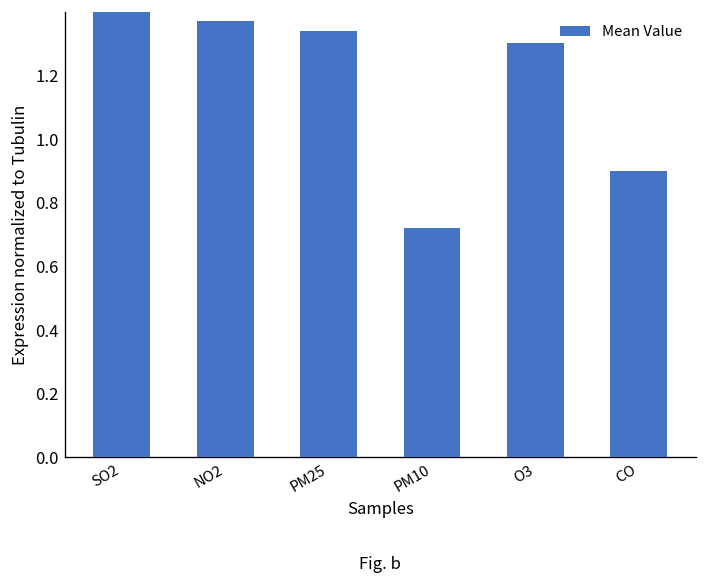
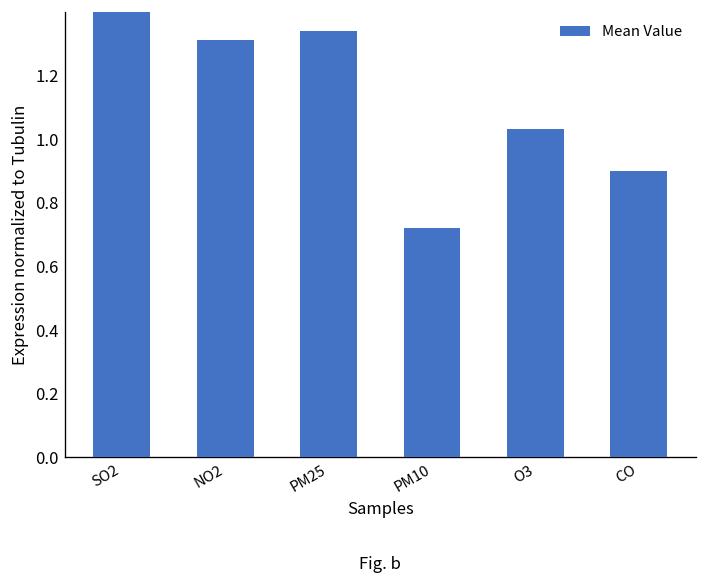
  {
-   "NO2": 1.37,
+   "NO2": 1.31,
    "PM25": 1.34,
    "PM10": 0.72,
-   "O3": 1.30,
+   "O3": 1.03,
    "CO": 0.90
  }
